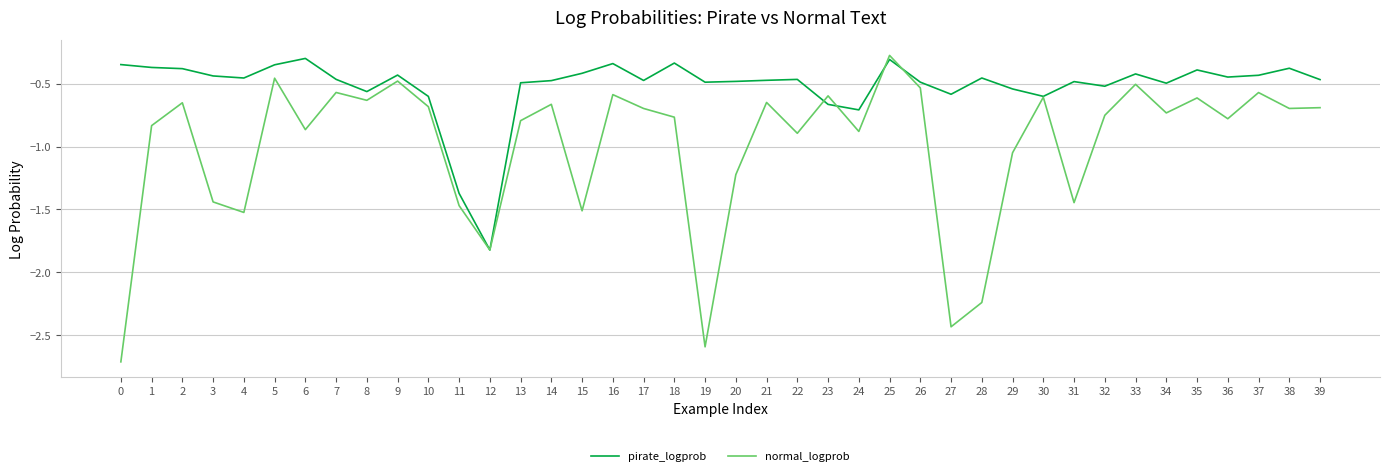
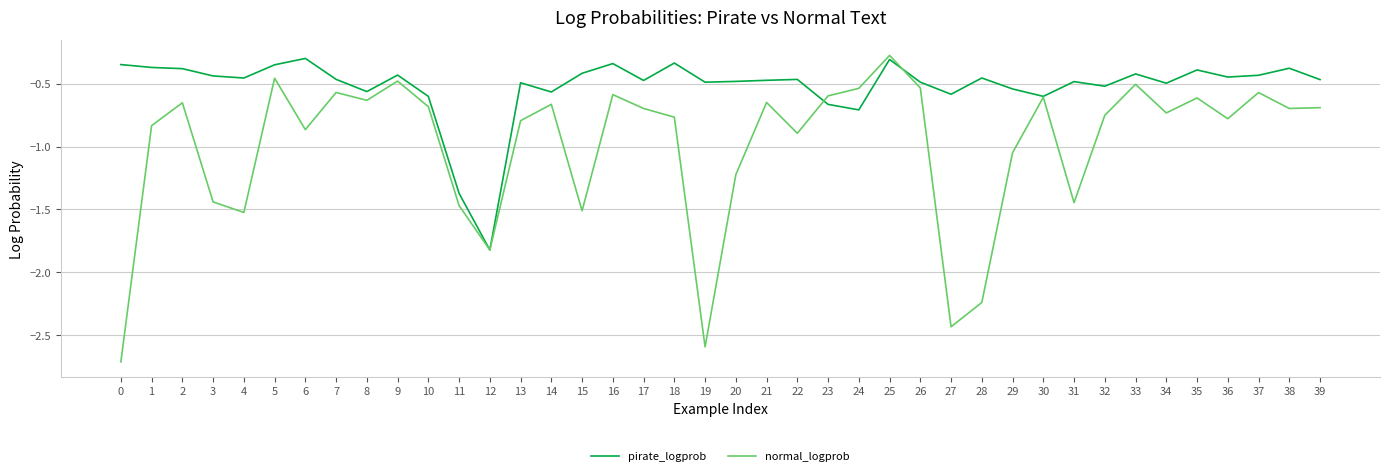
  {
    "pirate_logprob": {
      "0": -0.35,
      "1": -0.37,
      "2": -0.38,
      "3": -0.44,
      "4": -0.45,
      "5": -0.35,
      "6": -0.30,
      "7": -0.46,
      "8": -0.56,
      "9": -0.43,
      "10": -0.60,
      "11": -1.37,
      "13": -0.49,
-     "14": -0.47,
+     "14": -0.56,
      "15": -0.42,
      "16": -0.34,
      "17": -0.47,
      "18": -0.33,
      "19": -0.49,
      "20": -0.48,
      "21": -0.47,
      "22": -0.46,
      "23": -0.66,
      "24": -0.71,
      "25": -0.31,
      "26": -0.49,
      "27": -0.58,
      "28": -0.45,
      "29": -0.54,
      "31": -0.48,
      "32": -0.52,
      "33": -0.42,
      "34": -0.49,
      "35": -0.39,
      "36": -0.45,
      "37": -0.43,
      "38": -0.38,
      "39": -0.47
    },
    "normal_logprob": {
      "0": -2.71,
      "1": -0.83,
      "2": -0.65,
      "3": -1.44,
      "4": -1.52,
      "5": -0.46,
      "6": -0.86,
      "7": -0.57,
      "8": -0.63,
      "9": -0.48,
      "10": -0.68,
      "11": -1.47,
      "13": -0.79,
      "14": -0.66,
      "15": -1.51,
      "16": -0.59,
      "17": -0.70,
      "18": -0.77,
      "19": -2.59,
      "20": -1.22,
      "21": -0.65,
      "22": -0.89,
      "23": -0.60,
-     "24": -0.88,
+     "24": -0.54,
      "25": -0.27,
      "26": -0.53,
      "27": -2.43,
      "28": -2.24,
      "29": -1.05,
      "31": -1.45,
      "32": -0.75,
      "33": -0.50,
      "34": -0.73,
      "35": -0.61,
      "36": -0.78,
      "37": -0.57,
      "38": -0.70,
      "39": -0.69
    }
  }
